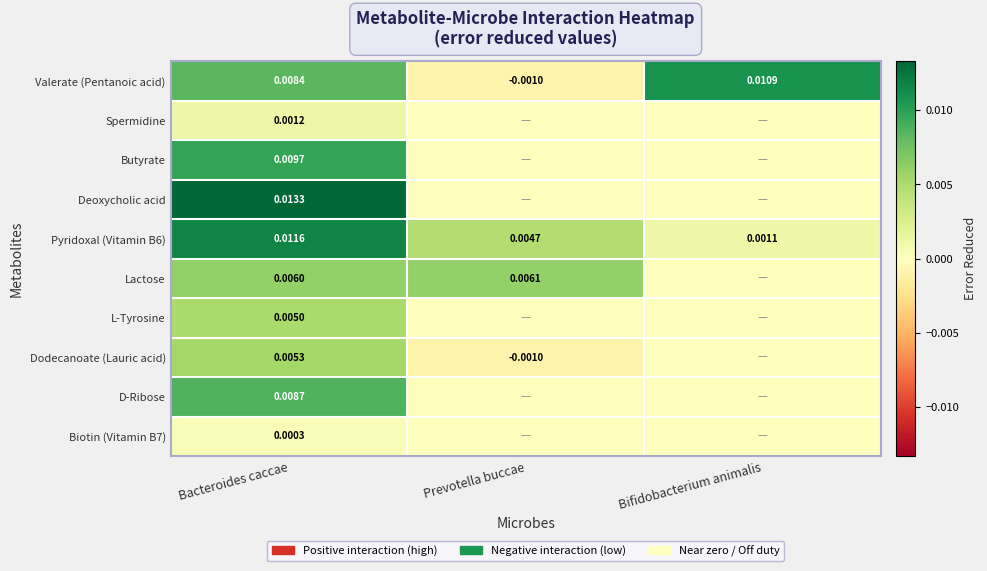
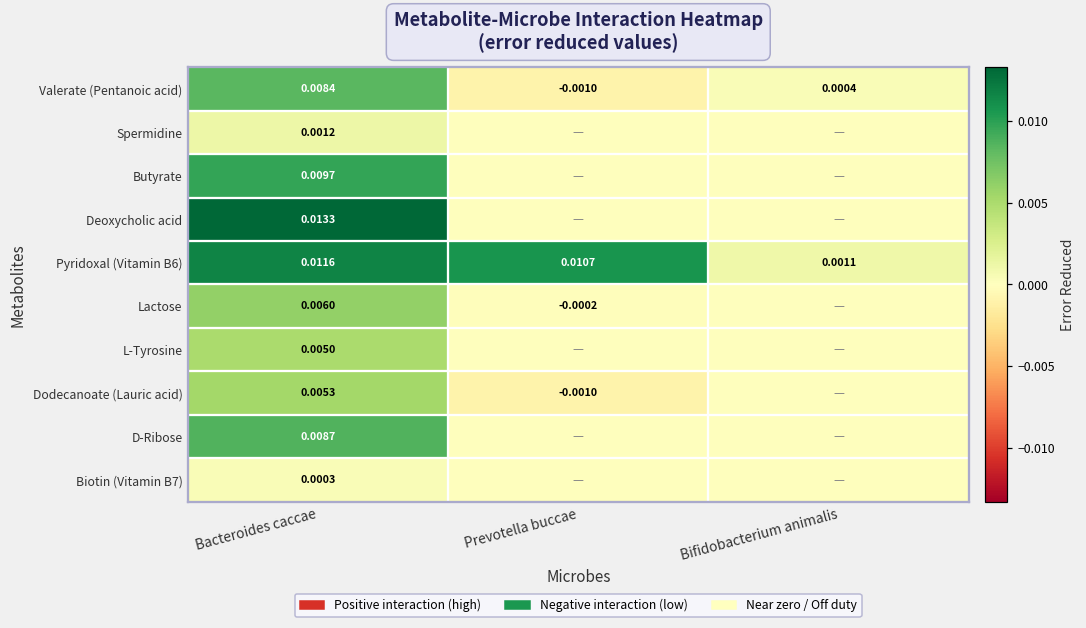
  {
    "Valerate (Pentanoic acid)": {
      "Bacteroides caccae": 0.0084,
      "Prevotella buccae": -0.0010,
-     "Bifidobacterium animalis": 0.0109
+     "Bifidobacterium animalis": 0.0004
    },
    "Spermidine": {
      "Bacteroides caccae": 0.0012
    },
    "Butyrate": {
      "Bacteroides caccae": 0.0097
    },
    "Deoxycholic acid": {
      "Bacteroides caccae": 0.0133
    },
    "Pyridoxal (Vitamin B6)": {
      "Bacteroides caccae": 0.0116,
-     "Prevotella buccae": 0.0047,
+     "Prevotella buccae": 0.0107,
      "Bifidobacterium animalis": 0.0011
    },
    "Lactose": {
      "Bacteroides caccae": 0.0060,
-     "Prevotella buccae": 0.0061
+     "Prevotella buccae": -0.0002
    },
    "L-Tyrosine": {
      "Bacteroides caccae": 0.0050
    },
    "Dodecanoate (Lauric acid)": {
      "Bacteroides caccae": 0.0053,
      "Prevotella buccae": -0.0010
    },
    "D-Ribose": {
      "Bacteroides caccae": 0.0087
    },
    "Biotin (Vitamin B7)": {
      "Bacteroides caccae": 0.0003
    }
  }
